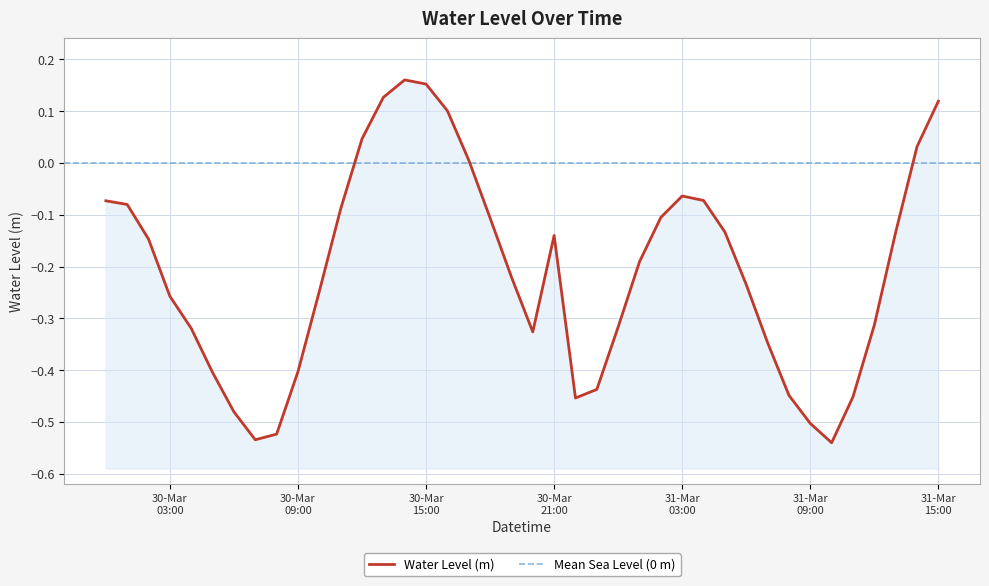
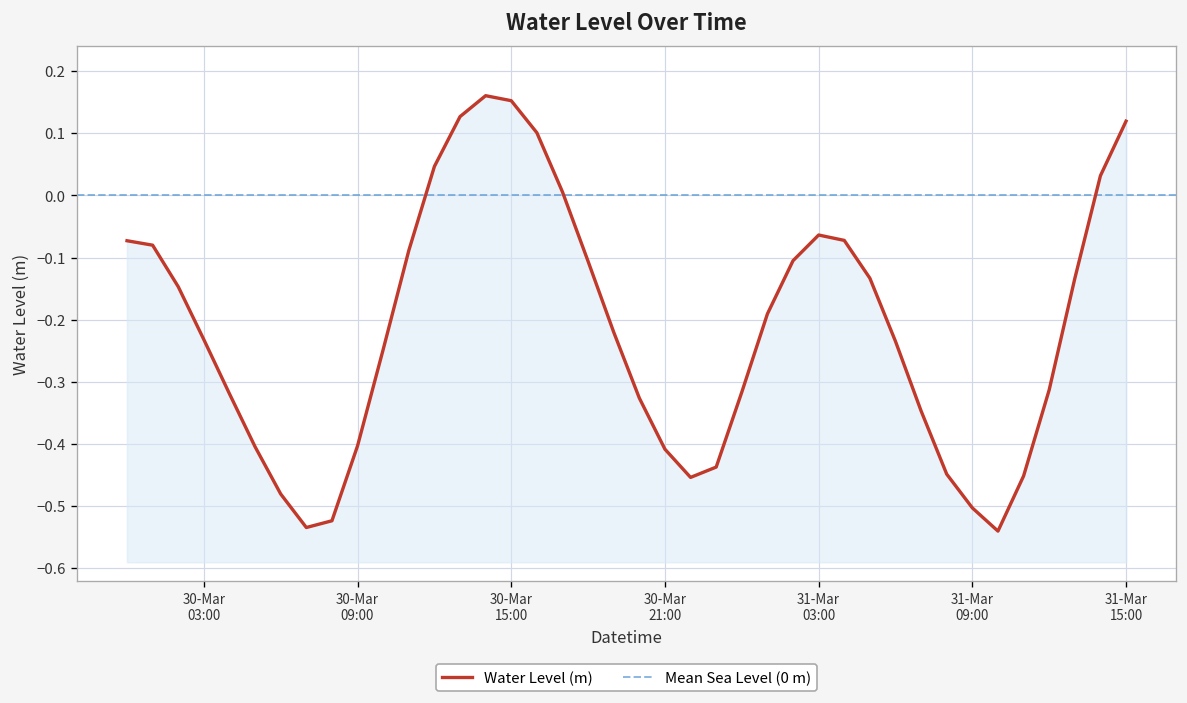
  {
-   "30-Mar 03:00": -0.26,
+   "30-Mar 03:00": -0.23,
    "30-Mar 09:00": -0.40,
    "30-Mar 15:00": 0.15,
-   "30-Mar 21:00": -0.14,
+   "30-Mar 21:00": -0.41,
    "31-Mar 03:00": -0.06,
    "31-Mar 09:00": -0.50,
    "31-Mar 15:00": 0.12
  }
